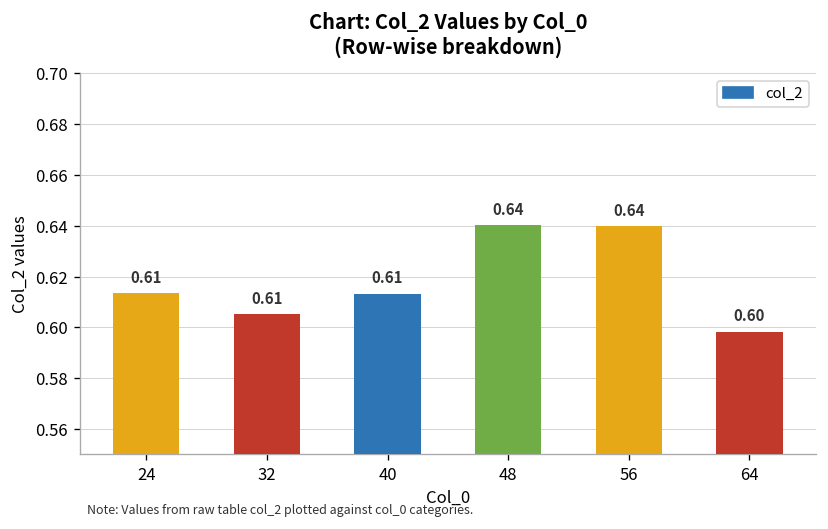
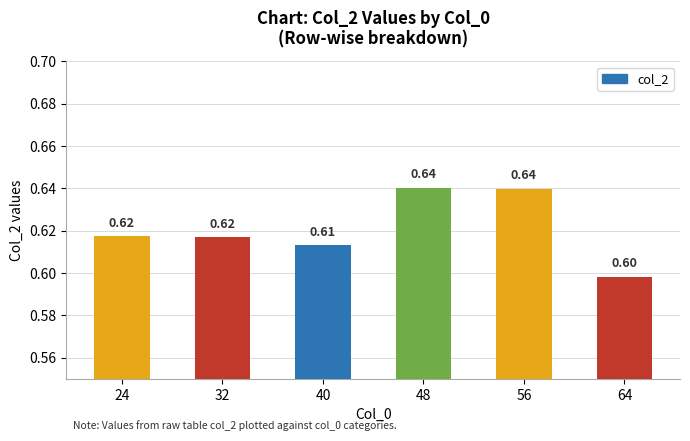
  {
-   "24": 0.61,
-   "32": 0.61,
+   "24": 0.62,
+   "32": 0.62,
    "40": 0.61,
    "48": 0.64,
    "56": 0.64,
    "64": 0.60
  }
